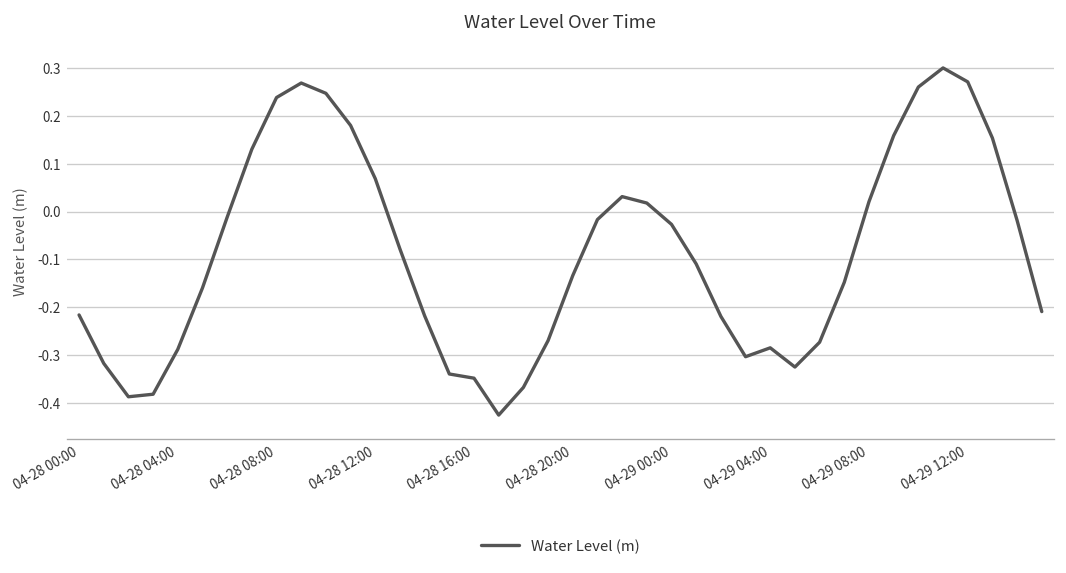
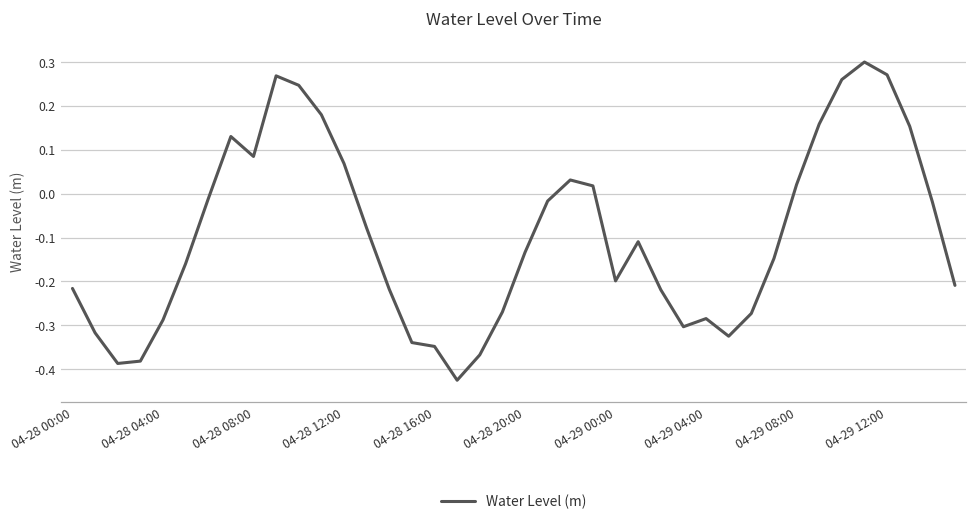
  {
    "04-28 00:00": -0.22,
    "04-28 04:00": -0.29,
-   "04-28 08:00": 0.24,
+   "04-28 08:00": 0.08,
    "04-28 12:00": 0.07,
    "04-28 16:00": -0.35,
    "04-28 20:00": -0.13,
-   "04-29 00:00": -0.03,
+   "04-29 00:00": -0.20,
    "04-29 04:00": -0.28,
    "04-29 08:00": 0.02,
    "04-29 12:00": 0.27
  }
